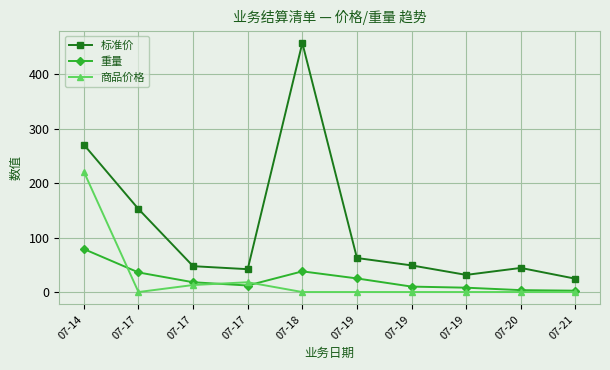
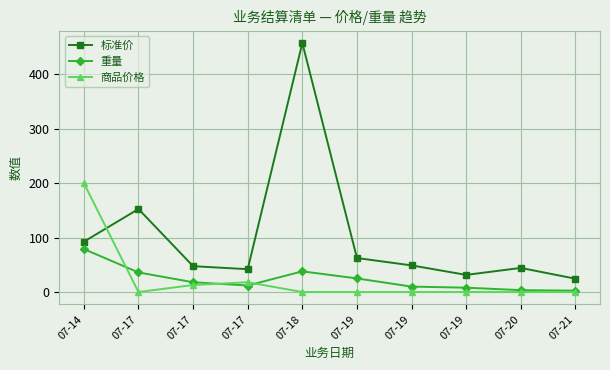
  {
    "标准价": {
-     "07-14": 270,
+     "07-14": 90,
      "07-18": 460,
      "07-20": 40,
      "07-21": 20
    },
    "重量": {
      "07-14": 80,
      "07-18": 40
    },
    "商品价格": {
-     "07-14": 220,
+     "07-14": 200,
      "07-18": 0
    }
  }
